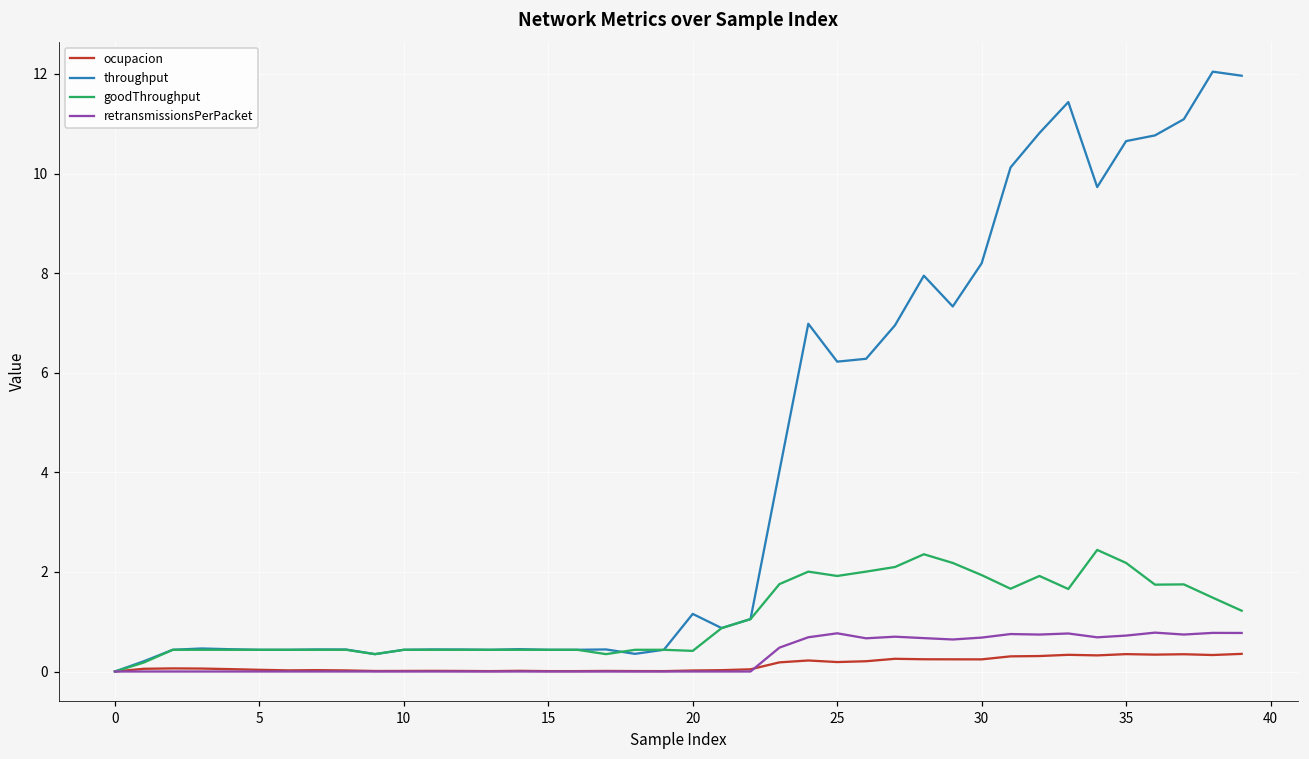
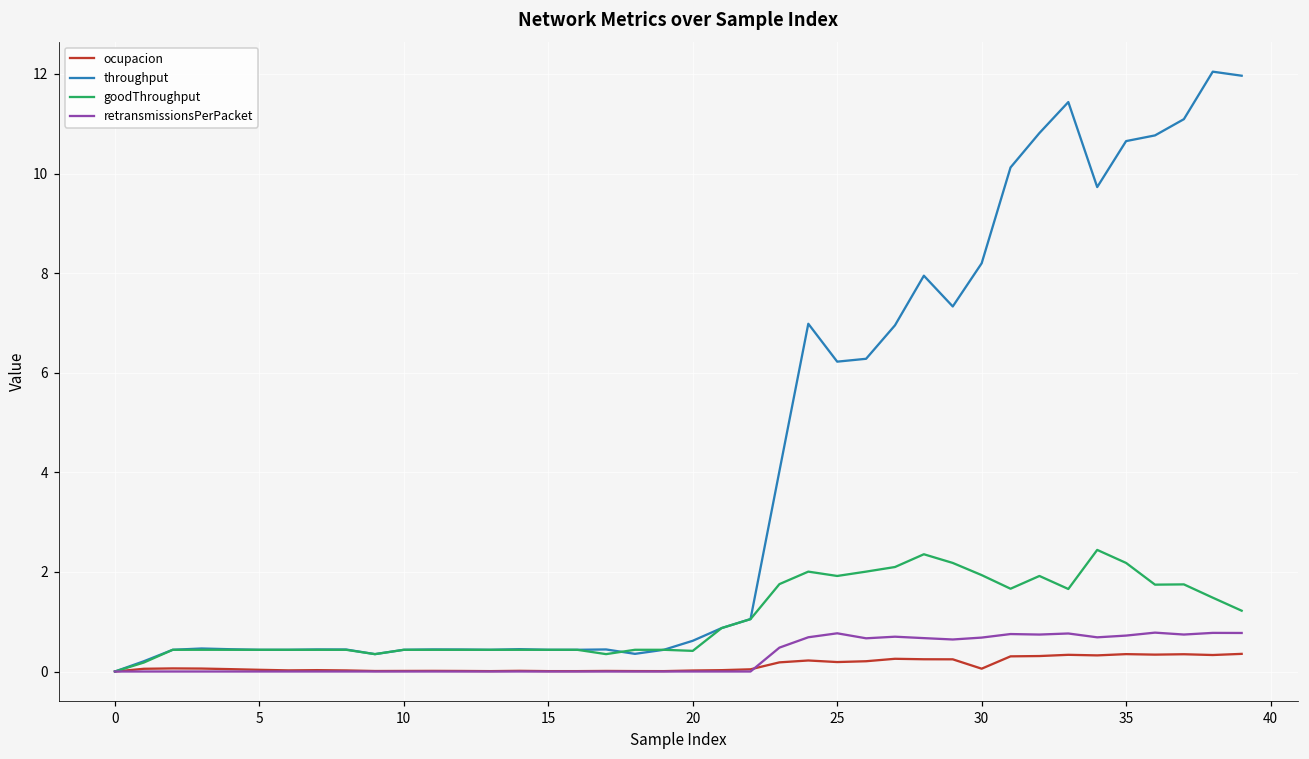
  {
    "ocupacion": {
      "25": 0.2,
-     "30": 0.2,
+     "30": 0.1,
      "35": 0.3
    },
    "throughput": {
-     "20": 1.2,
+     "20": 0.6,
      "25": 6.2,
      "30": 8.2,
      "35": 10.7
    },
    "goodThroughput": {
      "20": 0.4,
      "25": 1.9,
      "30": 1.9,
      "35": 2.2
    },
    "retransmissionsPerPacket": {
      "25": 0.8,
      "30": 0.7,
      "35": 0.7
    }
  }
